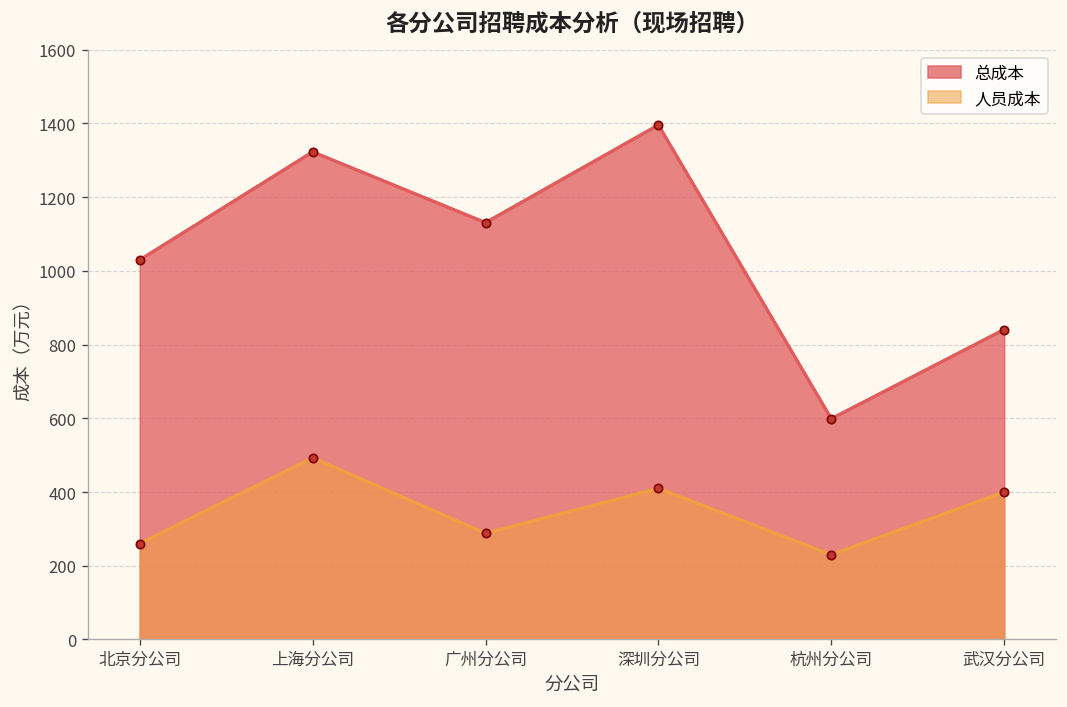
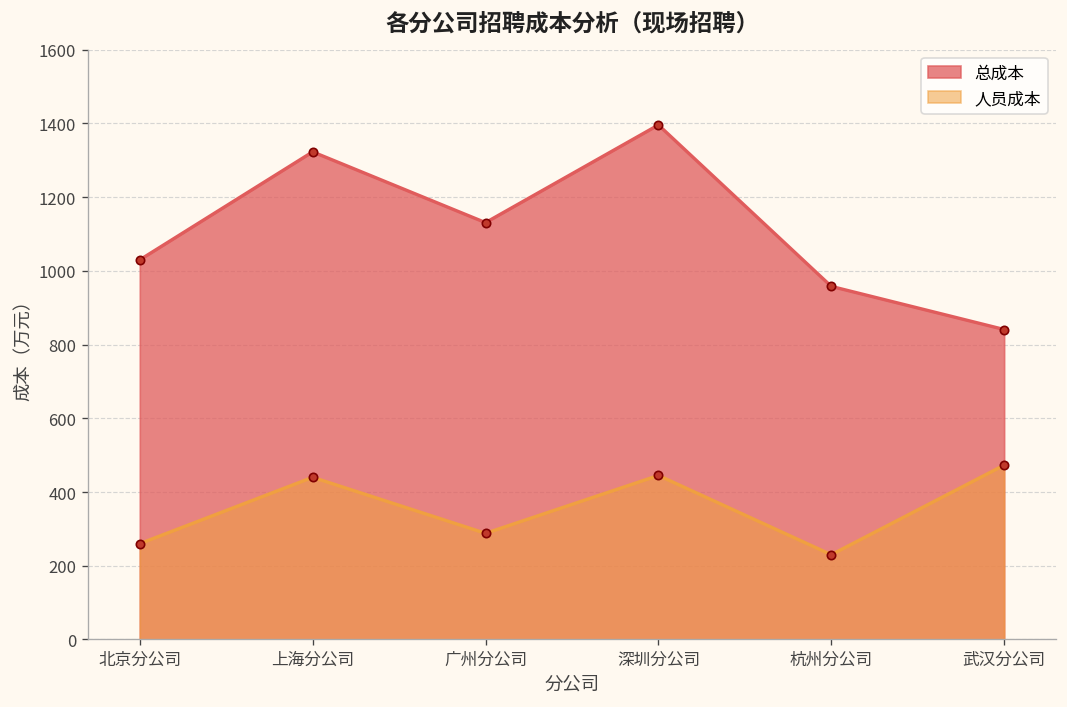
  {
    "总成本": {
      "北京分公司": 1030,
      "上海分公司": 1320,
      "广州分公司": 1130,
      "深圳分公司": 1400,
-     "杭州分公司": 600,
+     "杭州分公司": 960,
      "武汉分公司": 840
    },
    "人员成本": {
      "北京分公司": 260,
-     "上海分公司": 490,
+     "上海分公司": 440,
      "广州分公司": 290,
-     "深圳分公司": 410,
+     "深圳分公司": 450,
      "杭州分公司": 230,
-     "武汉分公司": 400
+     "武汉分公司": 470
    }
  }
